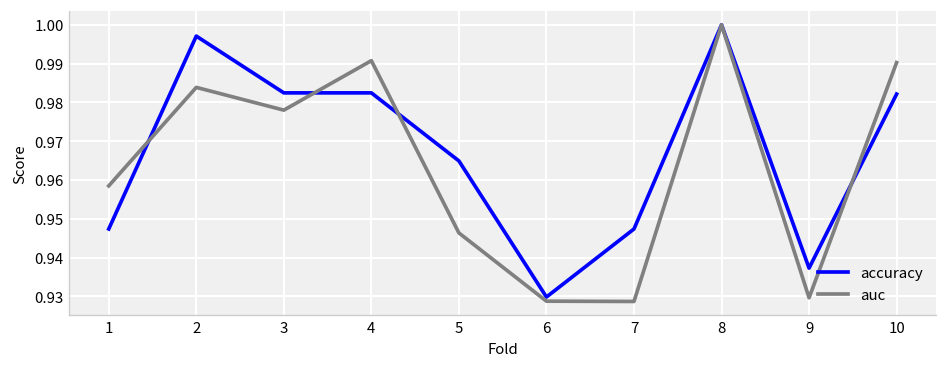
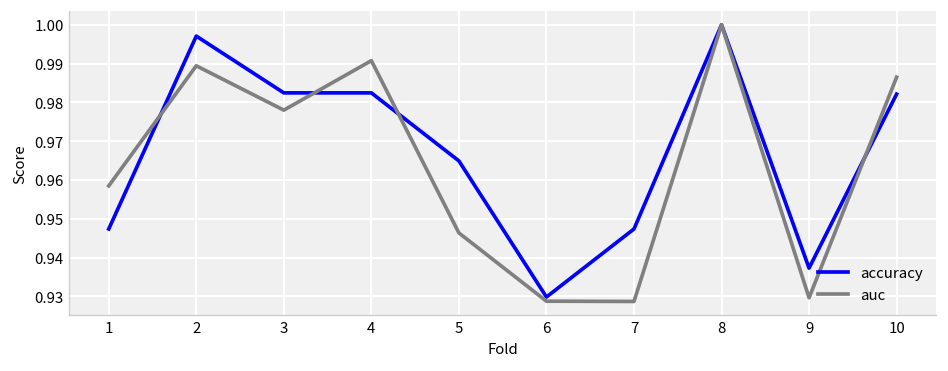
  {
    "accuracy": {
      "1": 0.947,
      "2": 0.997,
      "3": 0.982,
      "4": 0.982,
      "5": 0.965,
      "6": 0.930,
      "7": 0.947,
      "9": 0.937,
      "10": 0.982
    },
    "auc": {
      "1": 0.958,
-     "2": 0.984,
+     "2": 0.989,
      "3": 0.978,
      "4": 0.991,
      "5": 0.946,
      "6": 0.929,
      "7": 0.929,
      "9": 0.930,
-     "10": 0.990
+     "10": 0.986
    }
  }
